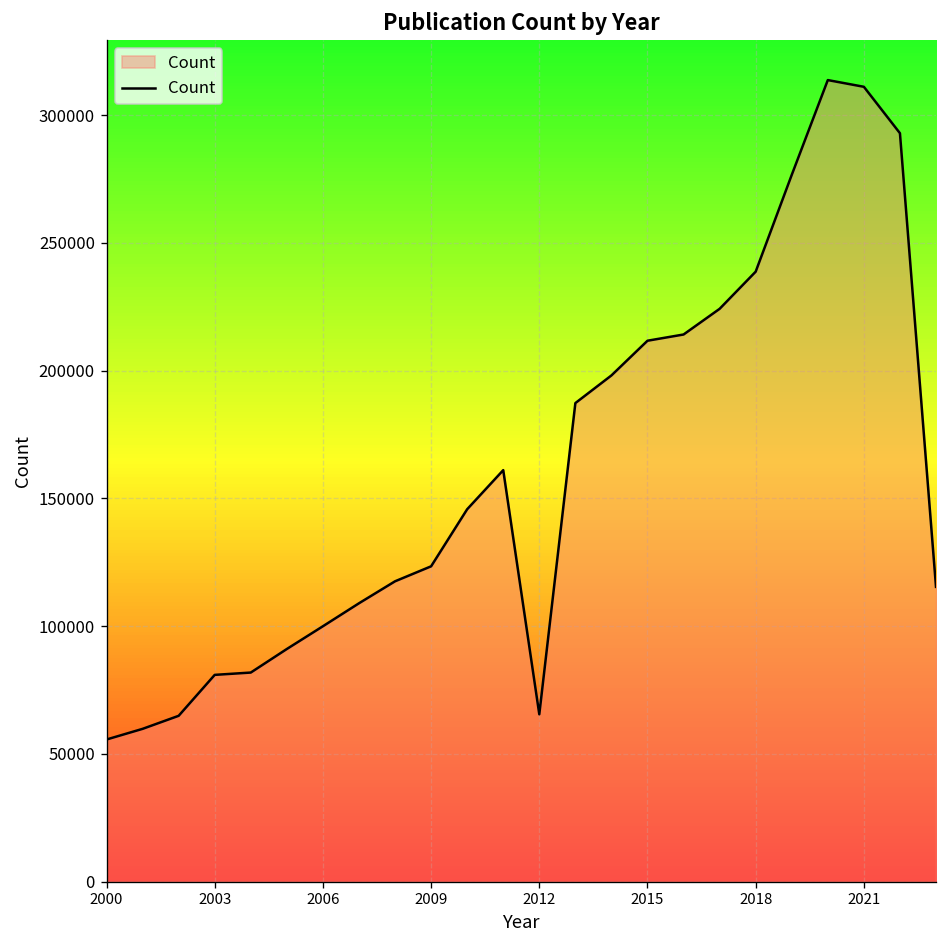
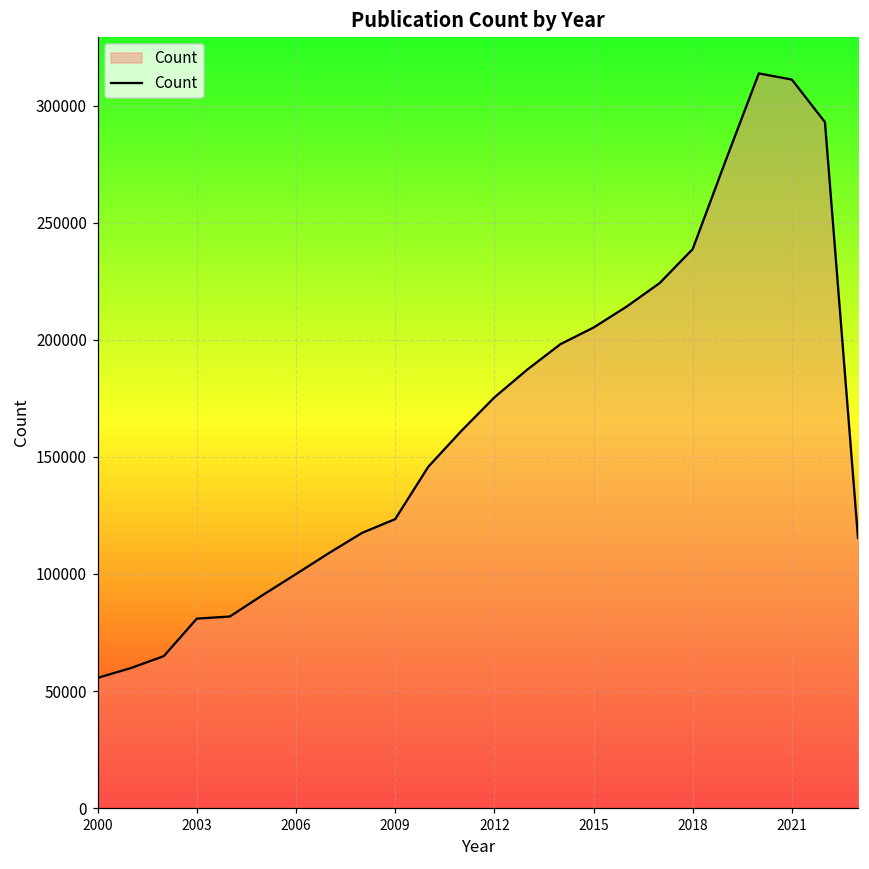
  {
    "2000": 56000,
    "2003": 81000,
    "2006": 100000,
    "2009": 123000,
-   "2012": 65000,
-   "2015": 212000,
+   "2012": 175000,
+   "2015": 205000,
    "2018": 239000,
    "2021": 311000
  }
